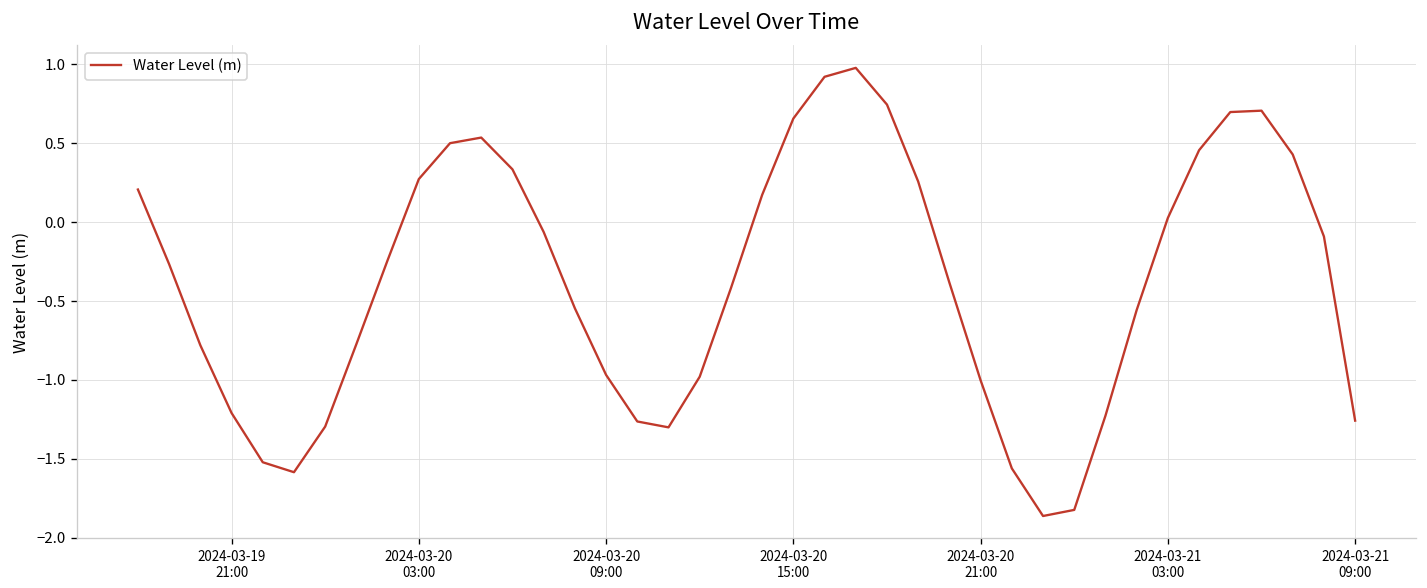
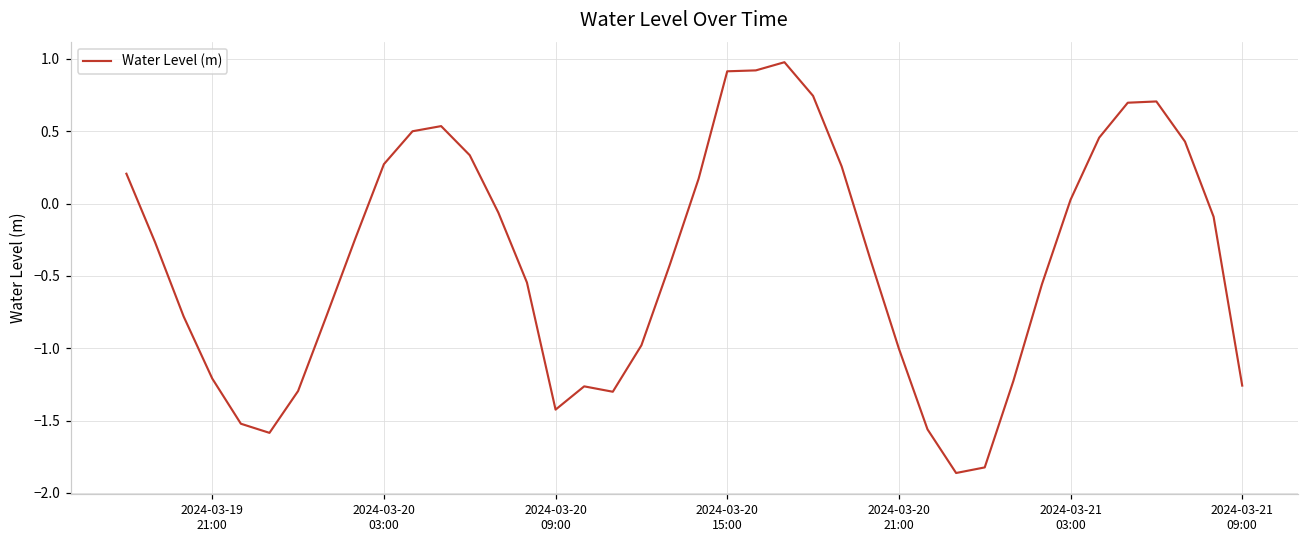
  {
    "2024-03-19 21:00": -1.21,
    "2024-03-20 03:00": 0.27,
-   "2024-03-20 09:00": -0.97,
-   "2024-03-20 15:00": 0.66,
+   "2024-03-20 09:00": -1.42,
+   "2024-03-20 15:00": 0.91,
    "2024-03-20 21:00": -1.00,
    "2024-03-21 03:00": 0.03,
    "2024-03-21 09:00": -1.26
  }
